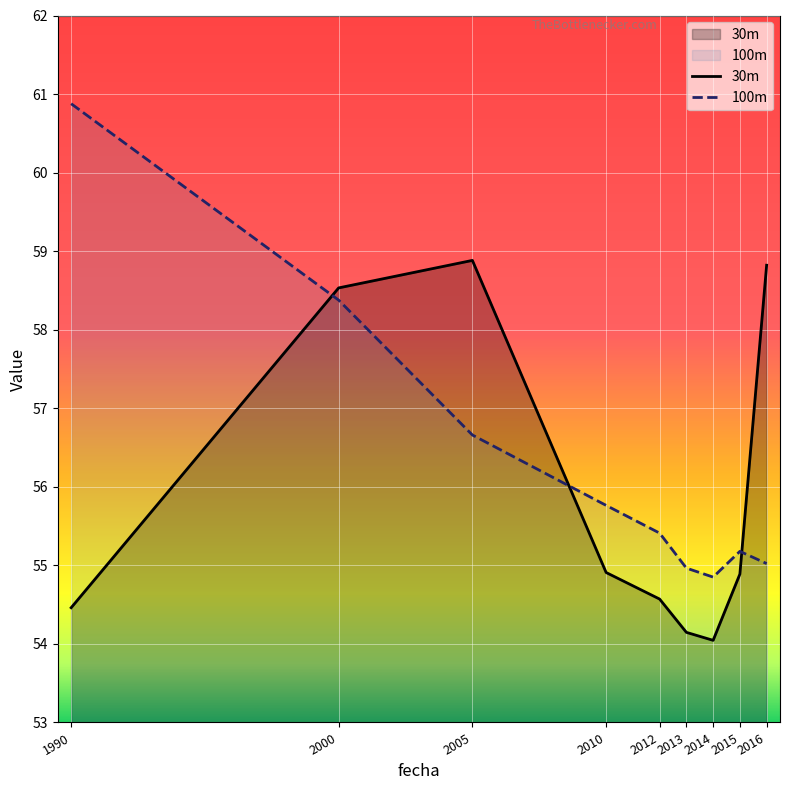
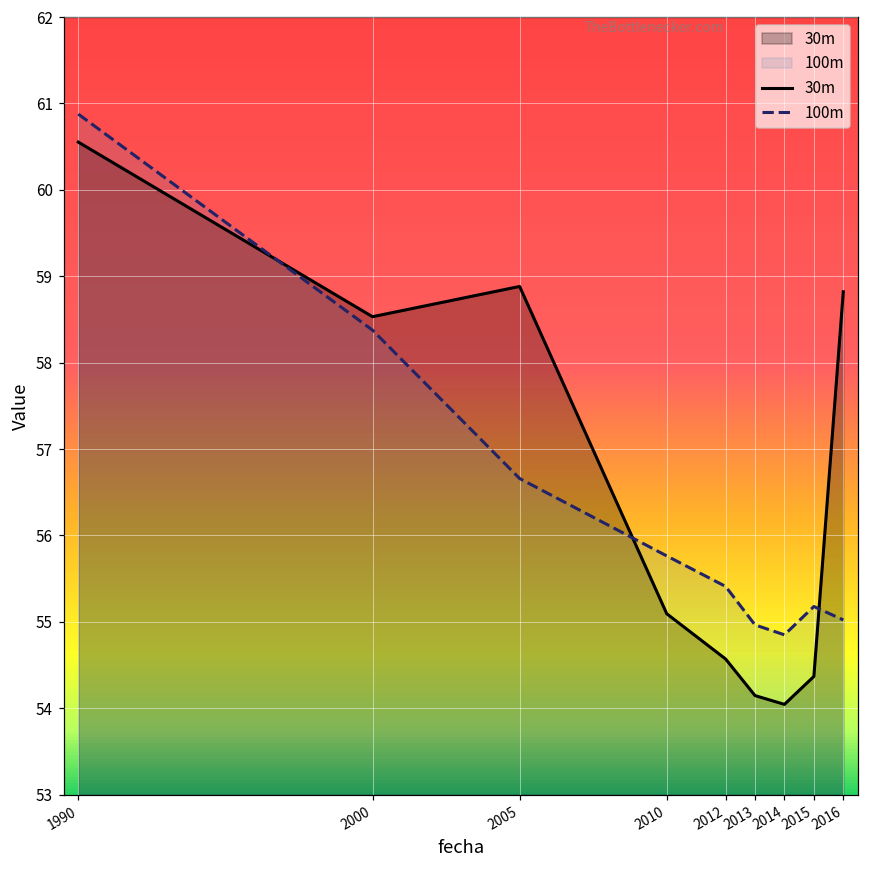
  {
    "30m": {
-     "1990": 54.5,
+     "1990": 60.6,
      "2000": 58.5,
      "2005": 58.9,
-     "2010": 54.9,
+     "2010": 55.1,
      "2012": 54.6,
      "2013": 54.1,
      "2014": 54.0,
-     "2015": 54.9,
+     "2015": 54.4,
      "2016": 58.8
    }
  }
